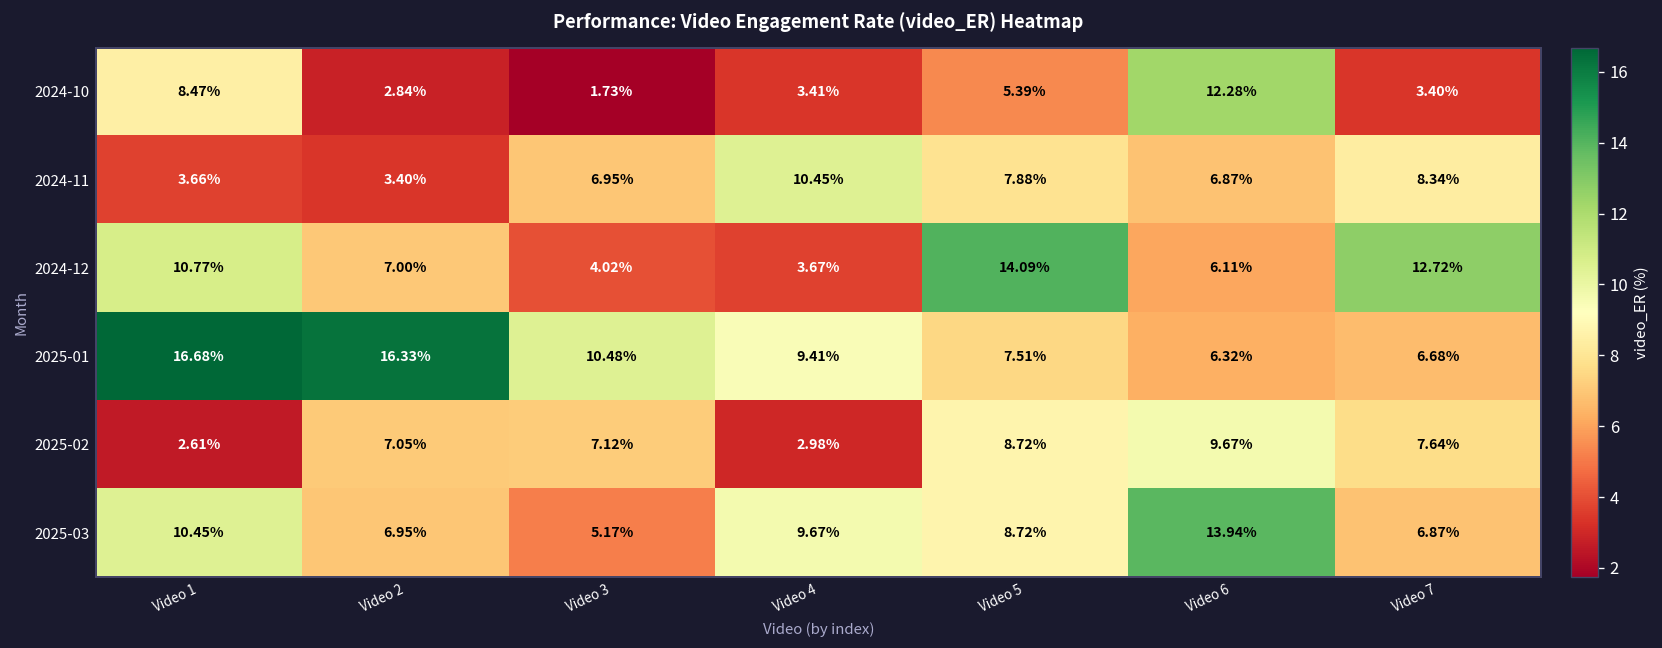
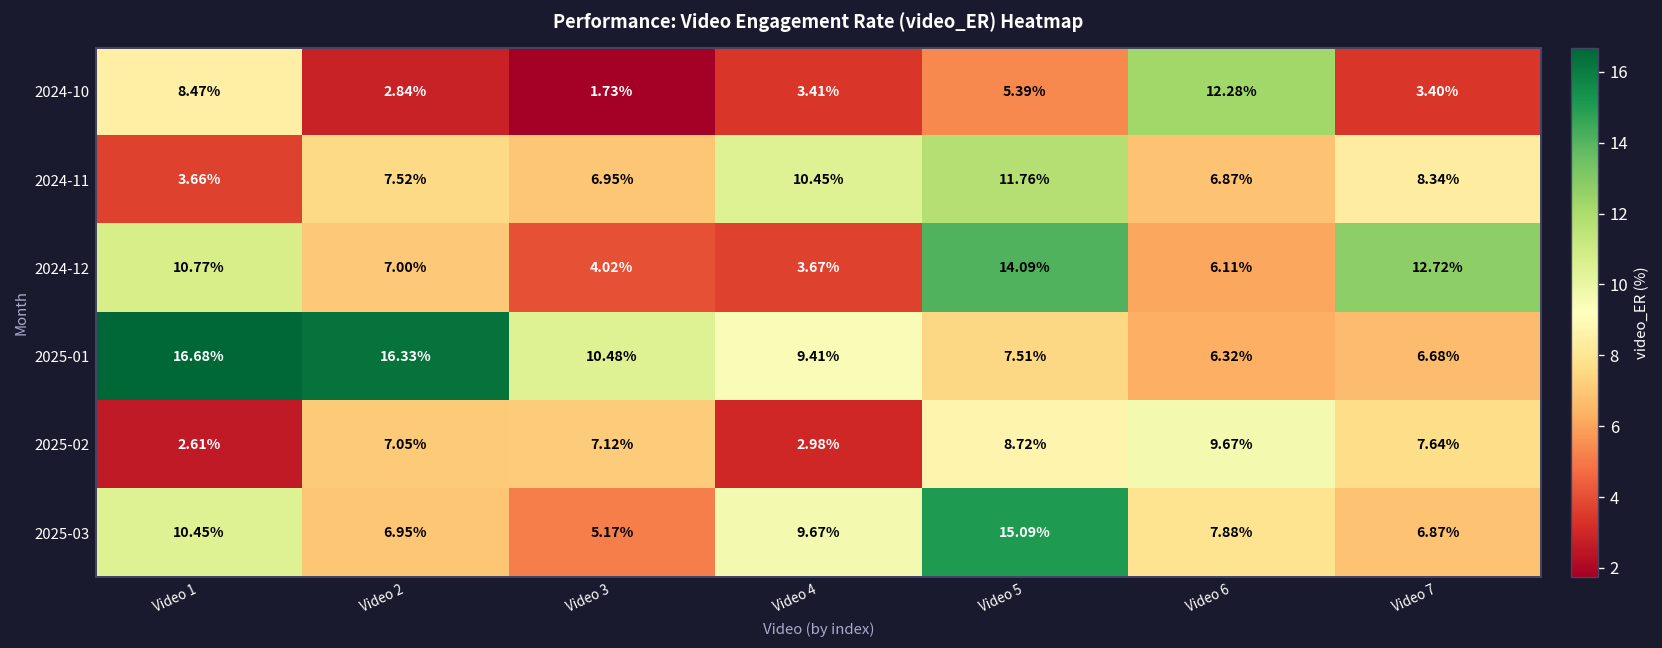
  {
    "2024-10": {
      "Video 1": "8.47%",
      "Video 2": "2.84%",
      "Video 3": "1.73%",
      "Video 4": "3.41%",
      "Video 5": "5.39%",
      "Video 6": "12.28%",
      "Video 7": "3.40%"
    },
    "2024-11": {
      "Video 1": "3.66%",
-     "Video 2": "3.40%",
+     "Video 2": "7.52%",
      "Video 3": "6.95%",
      "Video 4": "10.45%",
-     "Video 5": "7.88%",
+     "Video 5": "11.76%",
      "Video 6": "6.87%",
      "Video 7": "8.34%"
    },
    "2024-12": {
      "Video 1": "10.77%",
      "Video 2": "7.00%",
      "Video 3": "4.02%",
      "Video 4": "3.67%",
      "Video 5": "14.09%",
      "Video 6": "6.11%",
      "Video 7": "12.72%"
    },
    "2025-01": {
      "Video 1": "16.68%",
      "Video 2": "16.33%",
      "Video 3": "10.48%",
      "Video 4": "9.41%",
      "Video 5": "7.51%",
      "Video 6": "6.32%",
      "Video 7": "6.68%"
    },
    "2025-02": {
      "Video 1": "2.61%",
      "Video 2": "7.05%",
      "Video 3": "7.12%",
      "Video 4": "2.98%",
      "Video 5": "8.72%",
      "Video 6": "9.67%",
      "Video 7": "7.64%"
    },
    "2025-03": {
      "Video 1": "10.45%",
      "Video 2": "6.95%",
      "Video 3": "5.17%",
      "Video 4": "9.67%",
-     "Video 5": "8.72%",
-     "Video 6": "13.94%",
+     "Video 5": "15.09%",
+     "Video 6": "7.88%",
      "Video 7": "6.87%"
    }
  }
